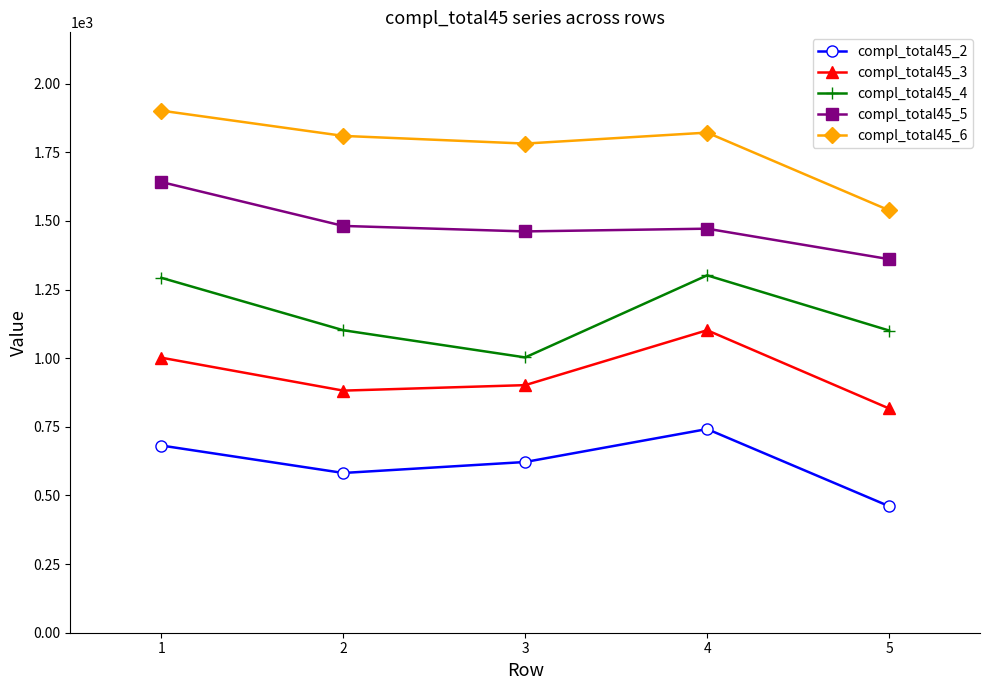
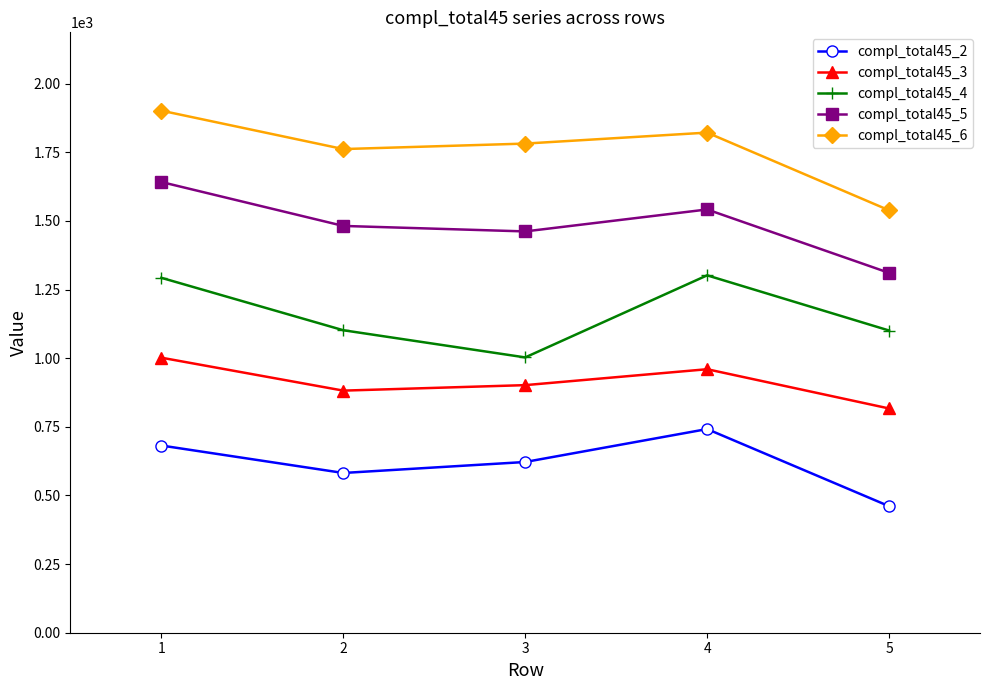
  {
    "compl_total45_2": {
      "1": 680,
      "2": 580,
      "3": 620,
      "4": 740,
      "5": 460
    },
    "compl_total45_3": {
      "1": 1000,
      "2": 880,
      "3": 900,
-     "4": 1100,
+     "4": 960,
      "5": 820
    },
    "compl_total45_4": {
      "1": 1290,
      "2": 1100,
      "3": 1000,
      "4": 1300,
      "5": 1100
    },
    "compl_total45_5": {
      "1": 1640,
      "2": 1480,
      "3": 1460,
-     "4": 1470,
-     "5": 1360
+     "4": 1540,
+     "5": 1310
    },
    "compl_total45_6": {
      "1": 1900,
-     "2": 1810,
+     "2": 1760,
      "3": 1780,
      "4": 1820,
      "5": 1540
    }
  }
